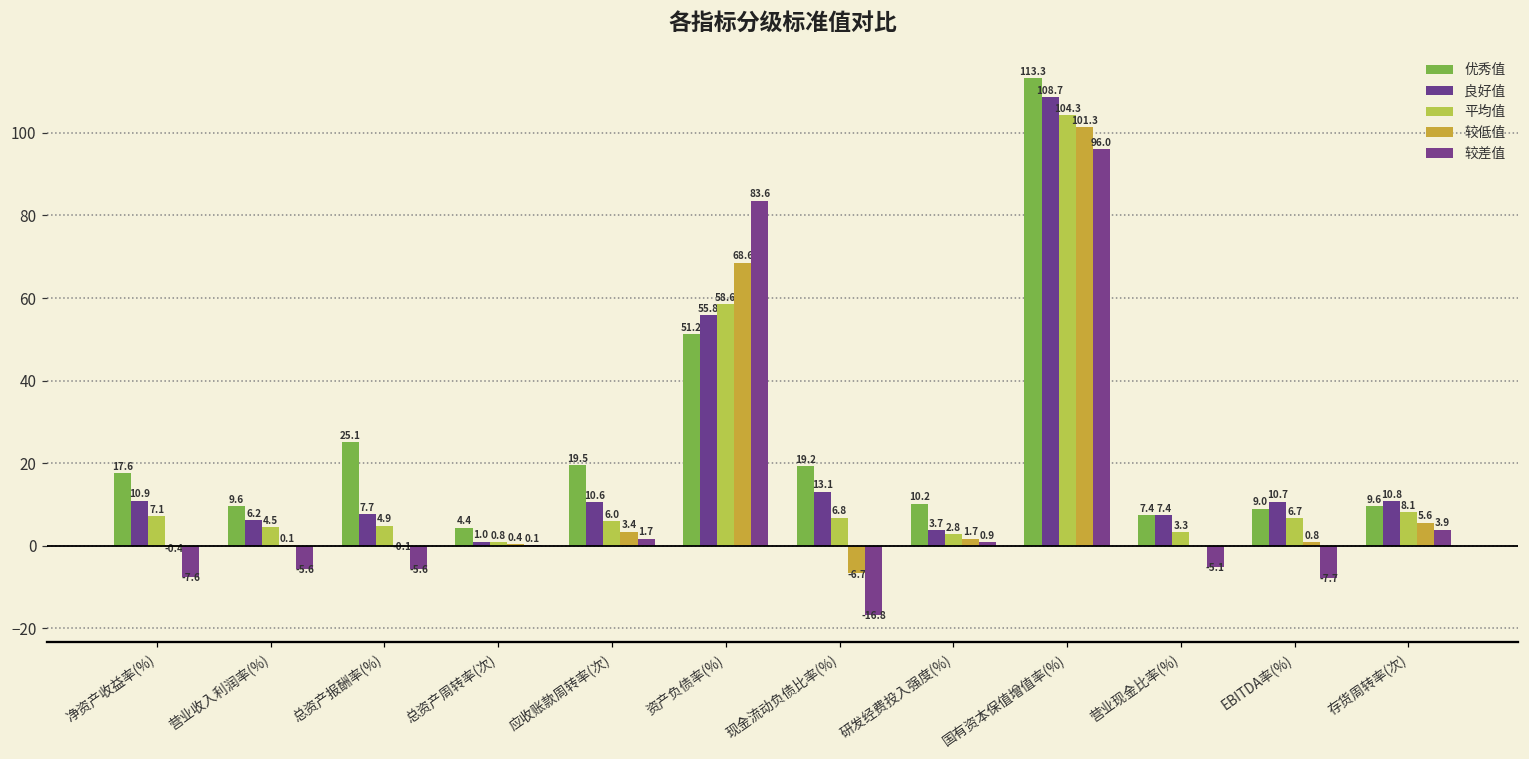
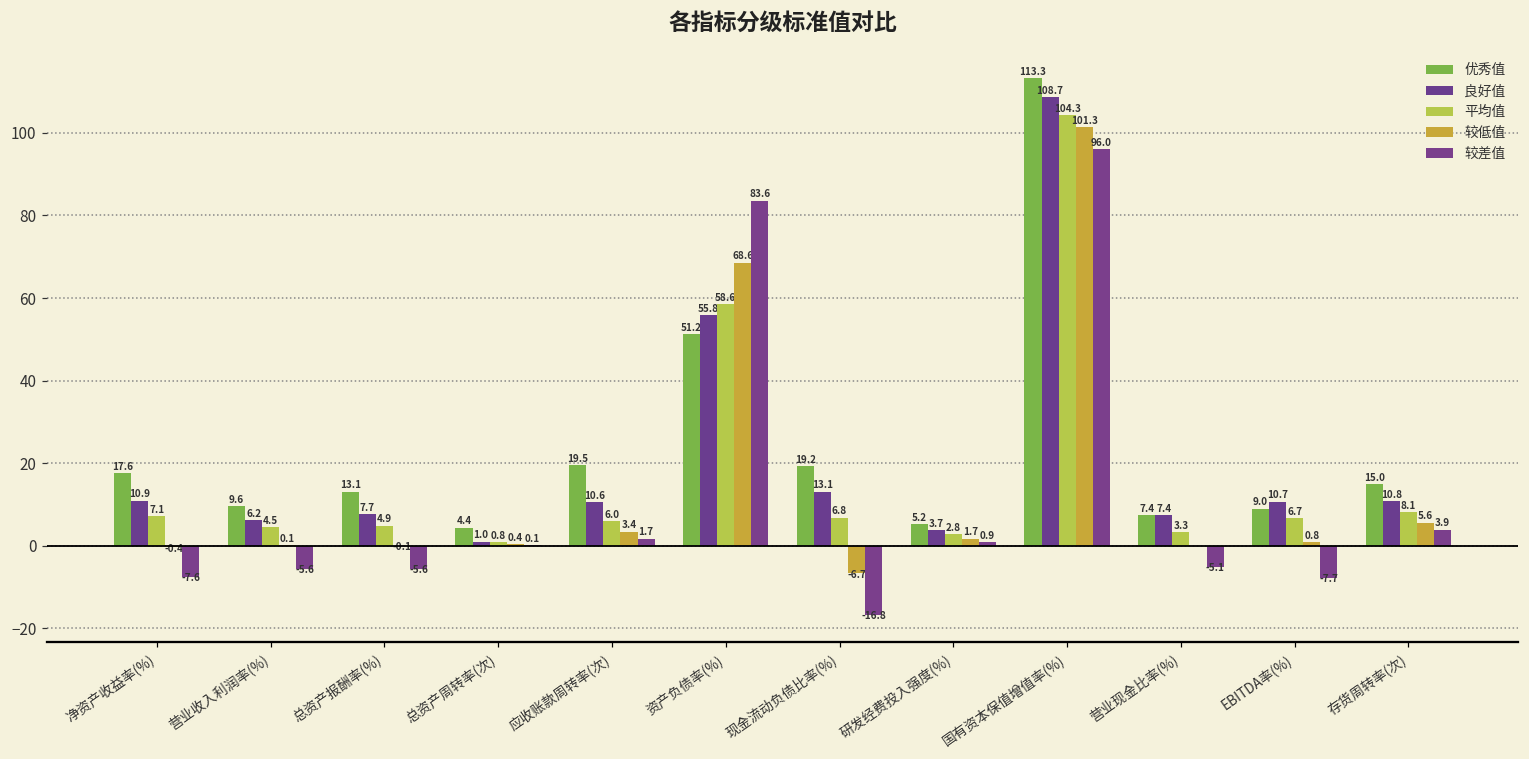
  {
    "优秀值": {
      "净资产收益率(%)": 17.6,
      "营业收入利润率(%)": 9.6,
-     "总资产报酬率(%)": 25.1,
+     "总资产报酬率(%)": 13.1,
      "总资产周转率(次)": 4.4,
      "应收账款周转率(次)": 19.5,
      "资产负债率(%)": 51.2,
      "现金流动负债比率(%)": 19.2,
-     "研发经费投入强度(%)": 10.2,
+     "研发经费投入强度(%)": 5.2,
      "国有资本保值增值率(%)": 113.3,
      "营业现金比率(%)": 7.4,
      "EBITDA率(%)": 9.0,
-     "存货周转率(次)": 9.6
+     "存货周转率(次)": 15.0
    }
  }
